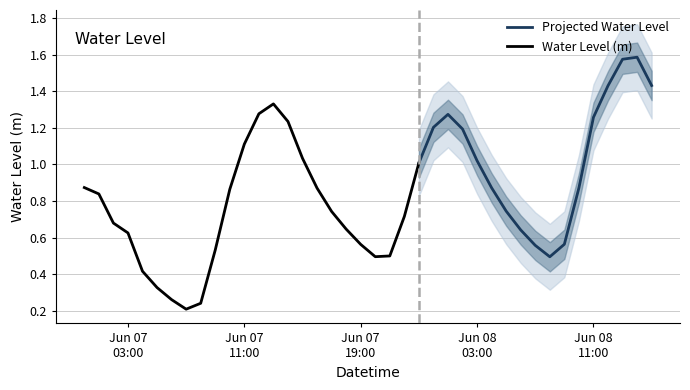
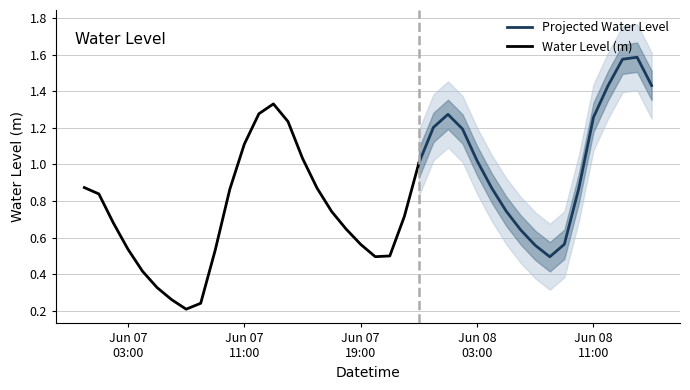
  {
    "Projected Water Level": {
      "Jun 08 03:00": 1.02,
      "Jun 08 11:00": 1.26
    },
    "Water Level (m)": {
-     "Jun 07 03:00": 0.63,
+     "Jun 07 03:00": 0.54,
      "Jun 07 11:00": 1.11,
      "Jun 07 19:00": 0.56
    }
  }
